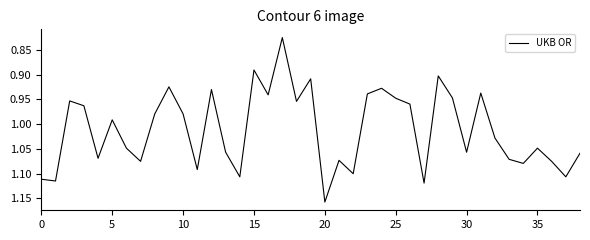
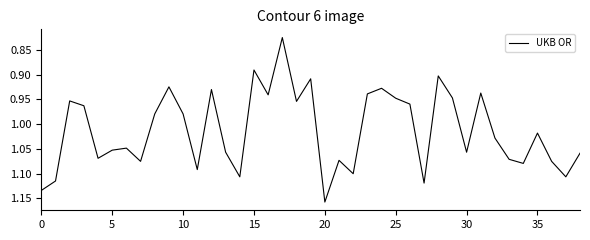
  {
-   "0": 1.11,
-   "5": 0.99,
+   "0": 1.13,
+   "5": 1.05,
    "10": 0.98,
    "15": 0.89,
    "20": 1.16,
    "25": 0.95,
    "30": 1.06,
-   "35": 1.05
+   "35": 1.02
  }
